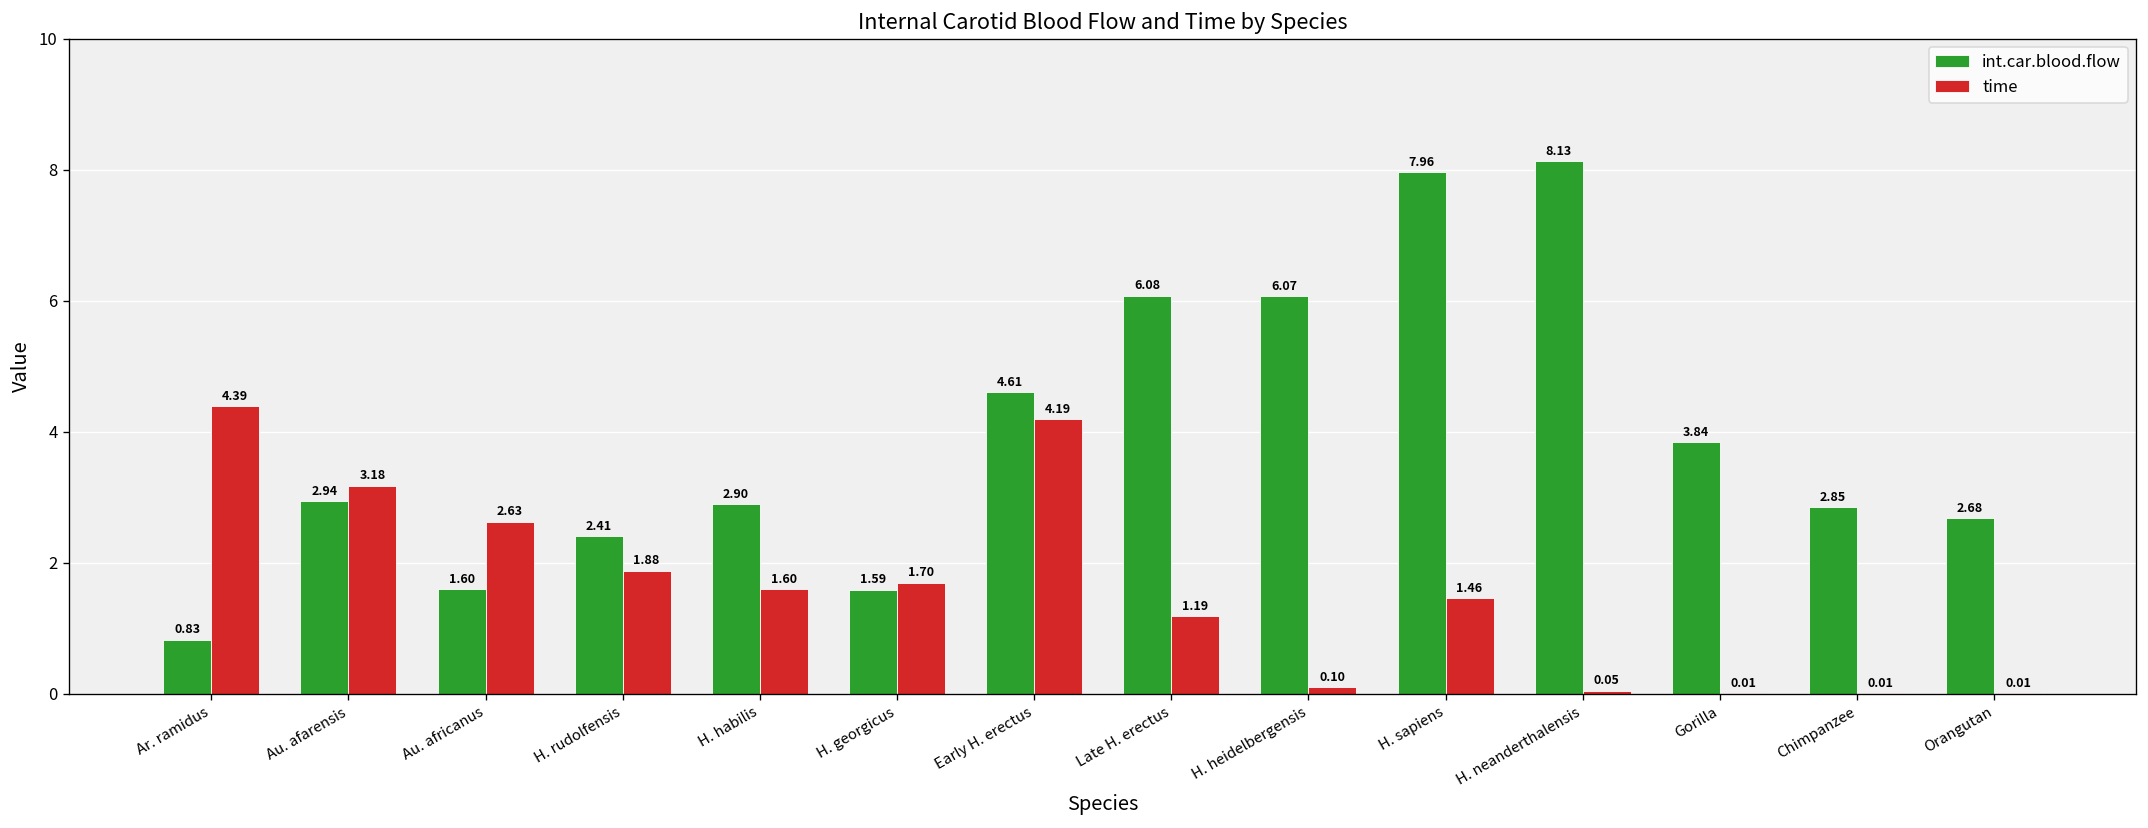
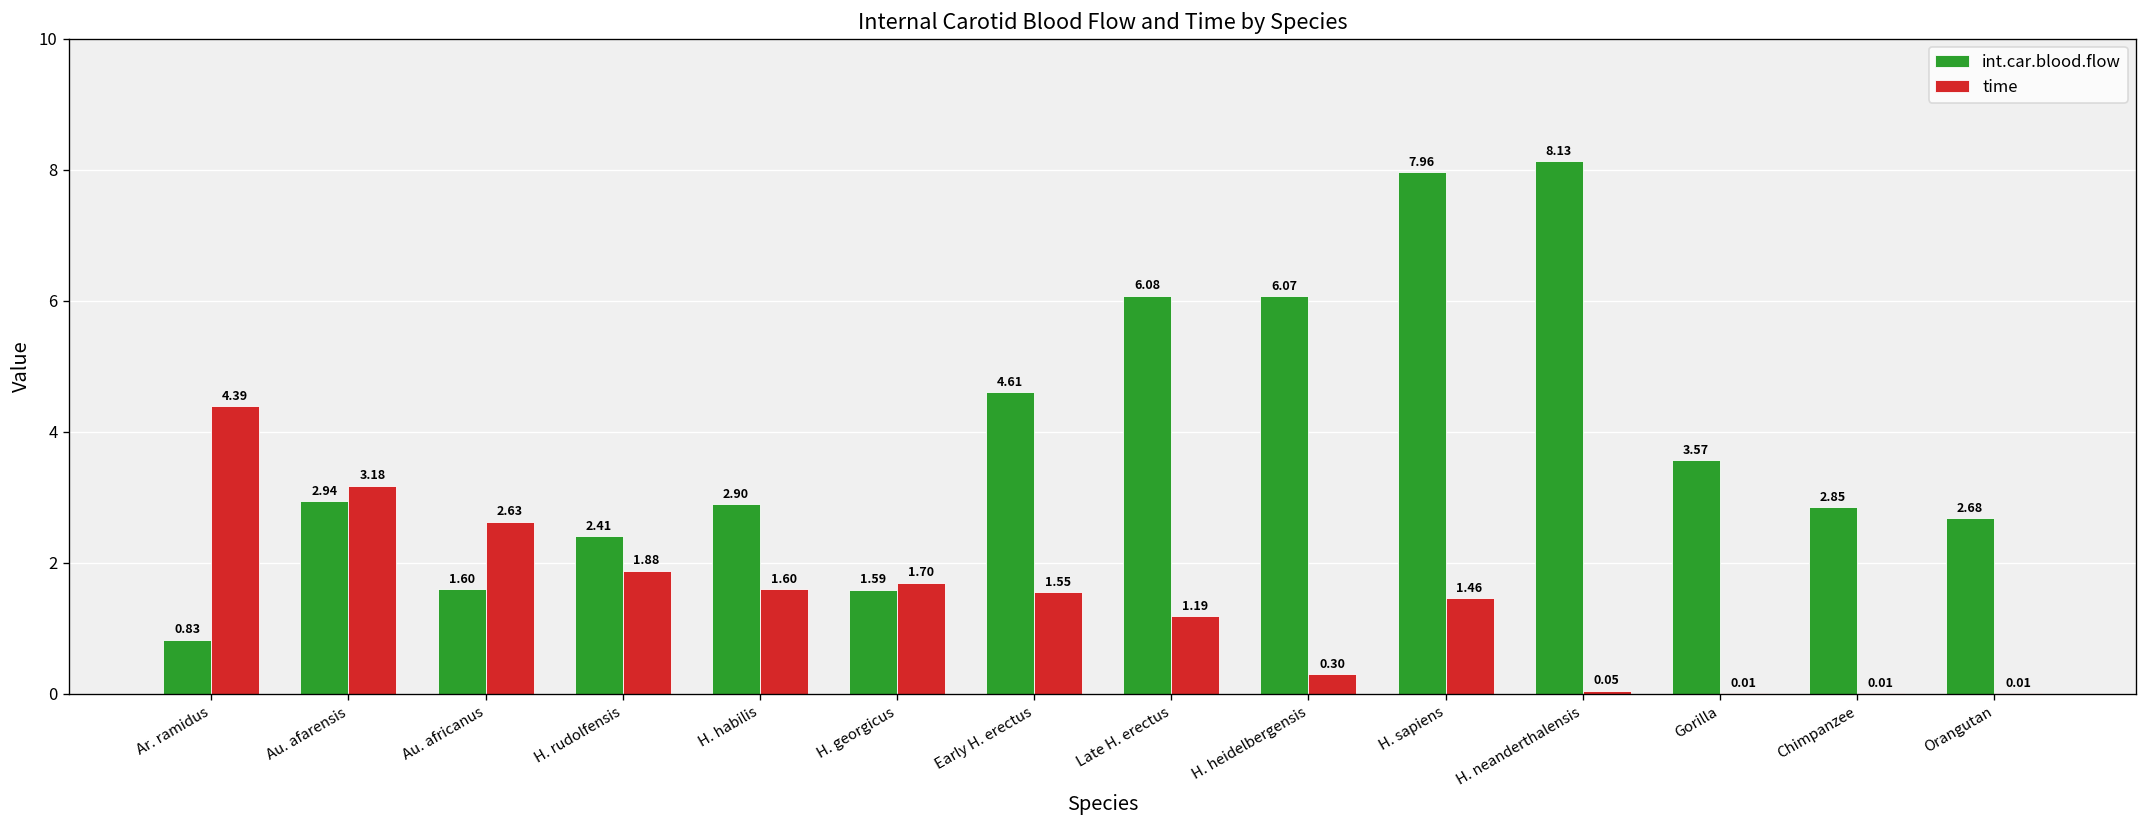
  {
    "int.car.blood.flow": {
      "Ar. ramidus": 0.83,
      "Au. afarensis": 2.94,
      "Au. africanus": 1.60,
      "H. rudolfensis": 2.41,
      "H. habilis": 2.90,
      "H. georgicus": 1.59,
      "Early H. erectus": 4.61,
      "Late H. erectus": 6.08,
      "H. heidelbergensis": 6.07,
      "H. sapiens": 7.96,
      "H. neanderthalensis": 8.13,
-     "Gorilla": 3.84,
+     "Gorilla": 3.57,
      "Chimpanzee": 2.85,
      "Orangutan": 2.68
    },
    "time": {
      "Ar. ramidus": 4.39,
      "Au. afarensis": 3.18,
      "Au. africanus": 2.63,
      "H. rudolfensis": 1.88,
      "H. habilis": 1.60,
      "H. georgicus": 1.70,
-     "Early H. erectus": 4.19,
+     "Early H. erectus": 1.55,
      "Late H. erectus": 1.19,
-     "H. heidelbergensis": 0.10,
+     "H. heidelbergensis": 0.30,
      "H. sapiens": 1.46,
      "H. neanderthalensis": 0.05,
      "Gorilla": 0.01,
      "Chimpanzee": 0.01,
      "Orangutan": 0.01
    }
  }
